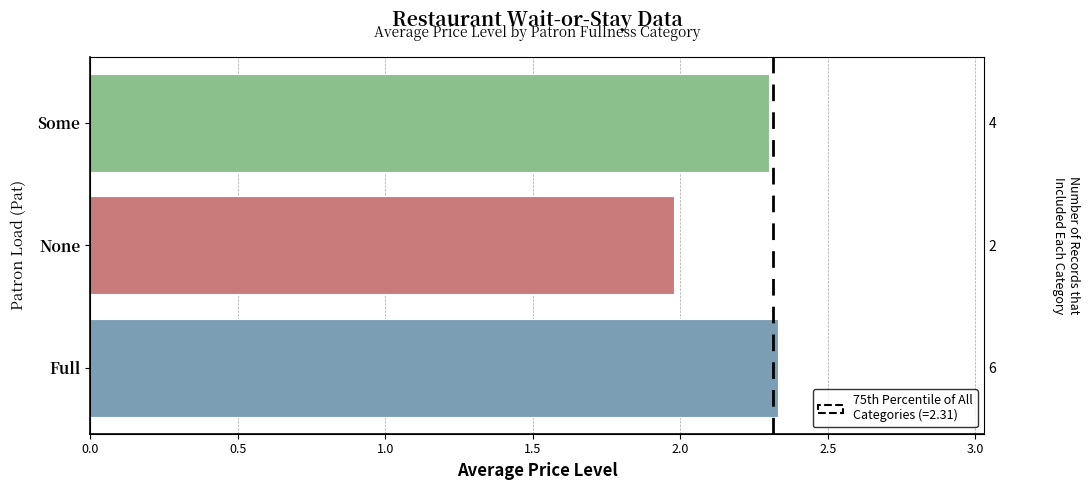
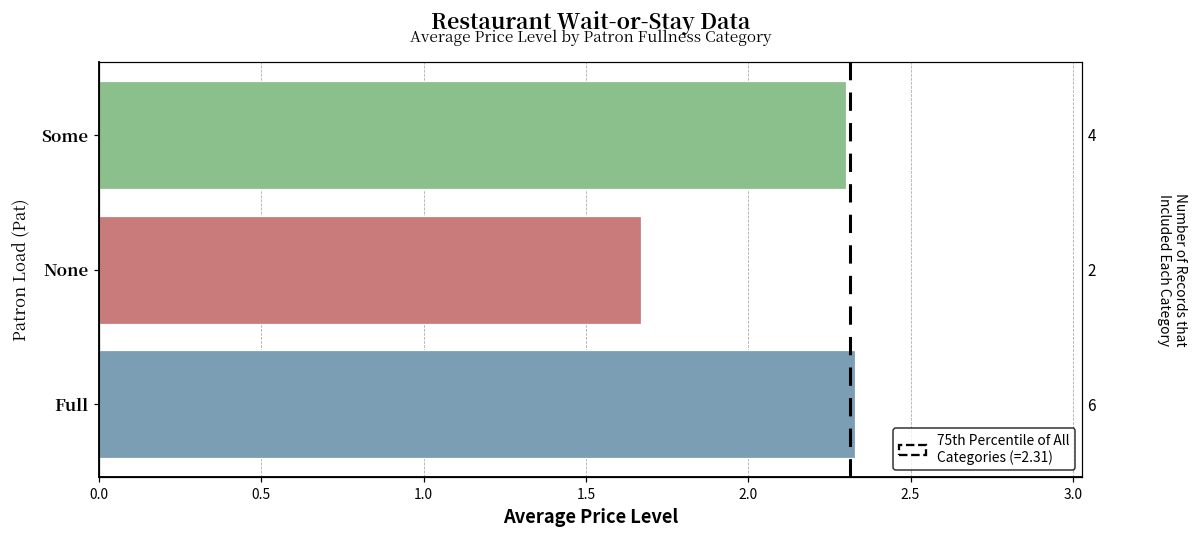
  {
    "Some": 2.30,
-   "None": 1.98,
+   "None": 1.67,
    "Full": 2.33
  }
